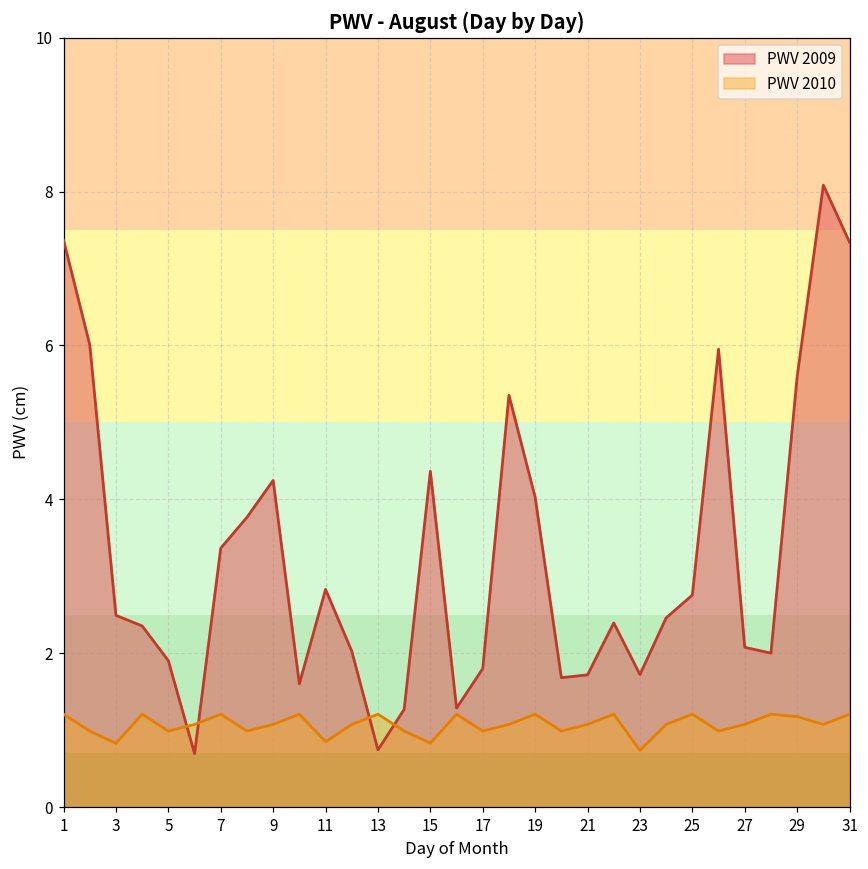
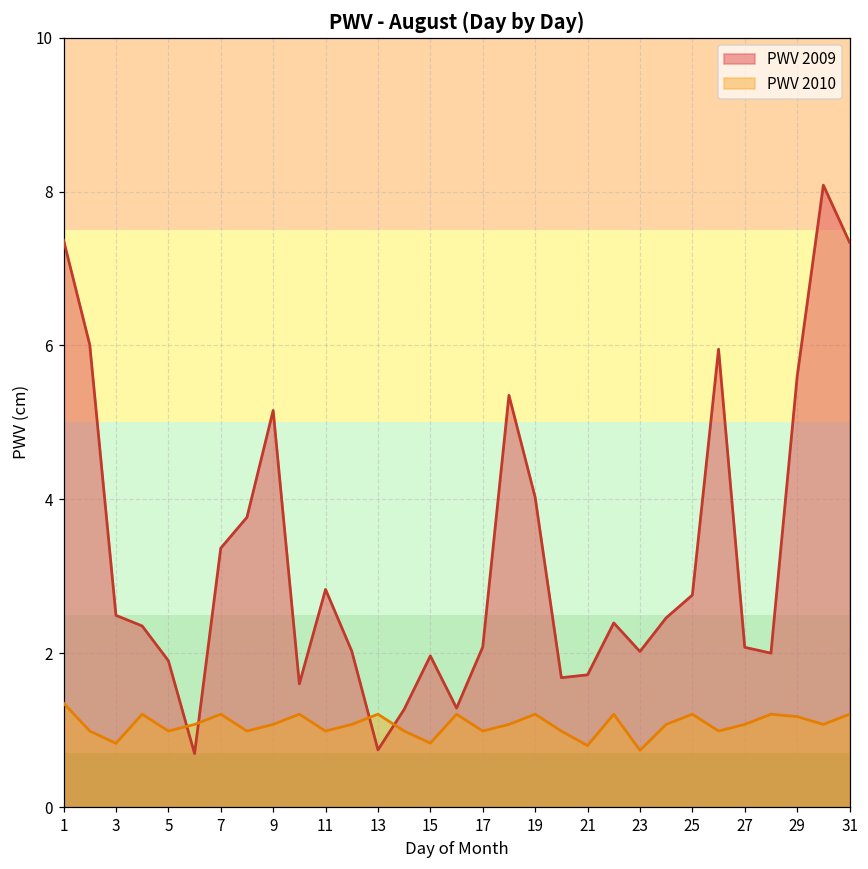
  {
    "PWV 2009": {
      "1": 7.4,
      "3": 2.5,
      "5": 1.9,
      "7": 3.4,
-     "9": 4.2,
+     "9": 5.2,
      "11": 2.8,
      "13": 0.7,
-     "15": 4.4,
-     "17": 1.8,
+     "15": 2.0,
+     "17": 2.1,
      "19": 4.0,
      "21": 1.7,
-     "23": 1.7,
+     "23": 2.0,
      "25": 2.8,
      "27": 2.1,
      "29": 5.6,
      "31": 7.3
    },
    "PWV 2010": {
-     "1": 1.2,
+     "1": 1.4,
      "3": 0.8,
      "5": 1.0,
      "7": 1.2,
      "9": 1.1,
-     "11": 0.8,
+     "11": 1.0,
      "13": 1.2,
      "15": 0.8,
      "17": 1.0,
      "19": 1.2,
-     "21": 1.1,
+     "21": 0.8,
      "23": 0.7,
      "25": 1.2,
      "27": 1.1,
      "29": 1.2,
      "31": 1.2
    }
  }
